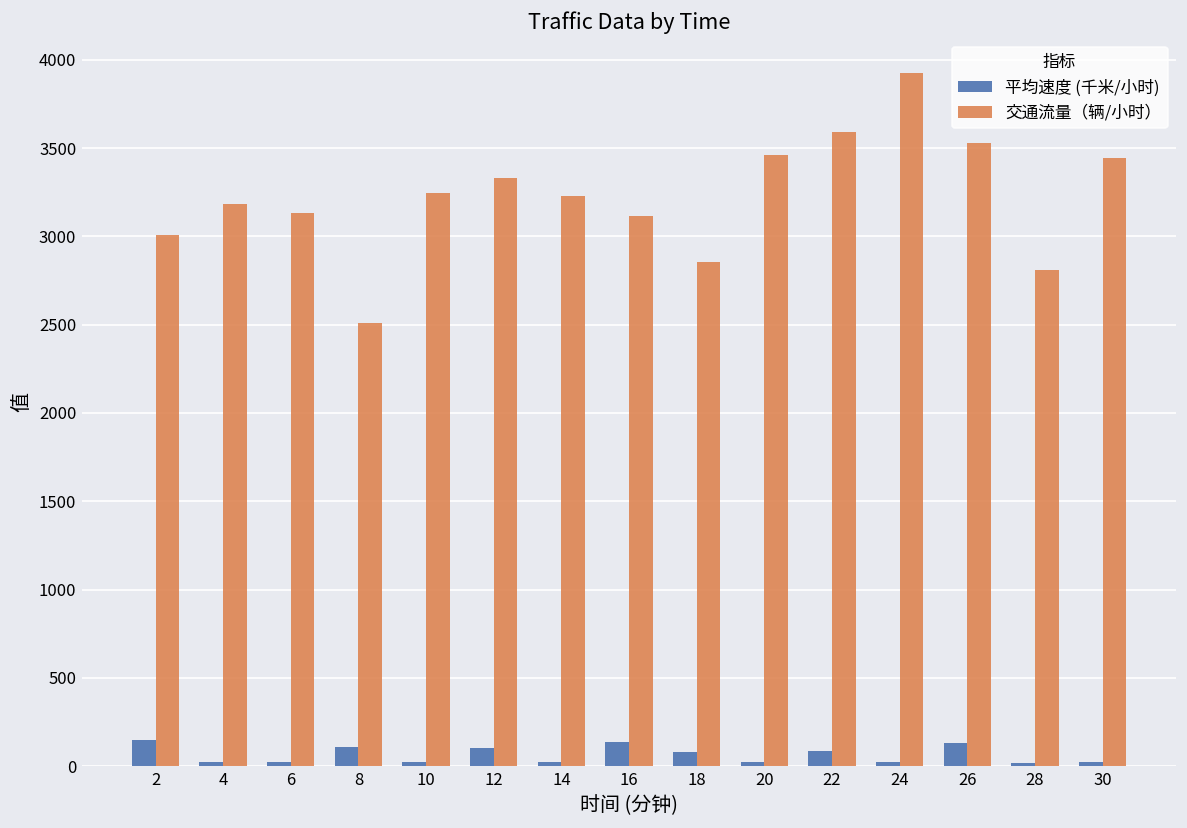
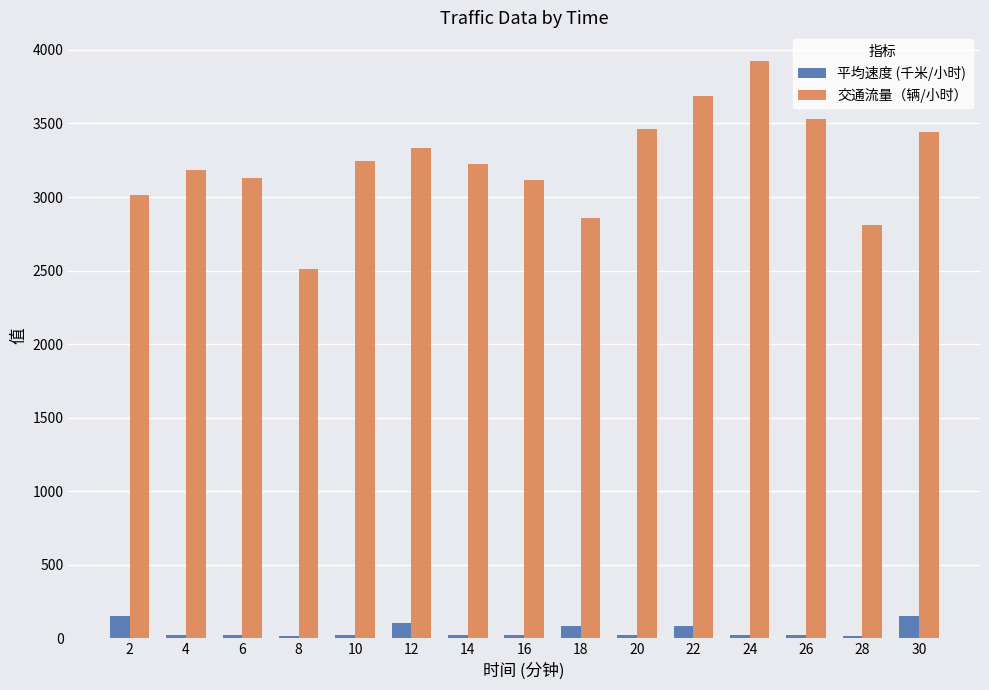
  {
    "平均速度 (千米/小时)": {
      "2": 150,
      "4": 20,
      "6": 20,
-     "8": 110,
+     "8": 20,
      "10": 20,
      "12": 100,
      "14": 20,
-     "16": 140,
+     "16": 20,
      "18": 80,
      "20": 20,
      "22": 80,
      "24": 20,
-     "26": 130,
-     "30": 20
+     "26": 20,
+     "30": 150
    },
    "交通流量（辆/小时）": {
      "2": 3010,
      "4": 3180,
      "6": 3130,
      "8": 2510,
      "10": 3240,
      "12": 3330,
      "14": 3230,
      "16": 3110,
      "18": 2860,
      "20": 3460,
-     "22": 3590,
+     "22": 3680,
      "24": 3920,
      "26": 3530,
      "28": 2810,
      "30": 3440
    }
  }
